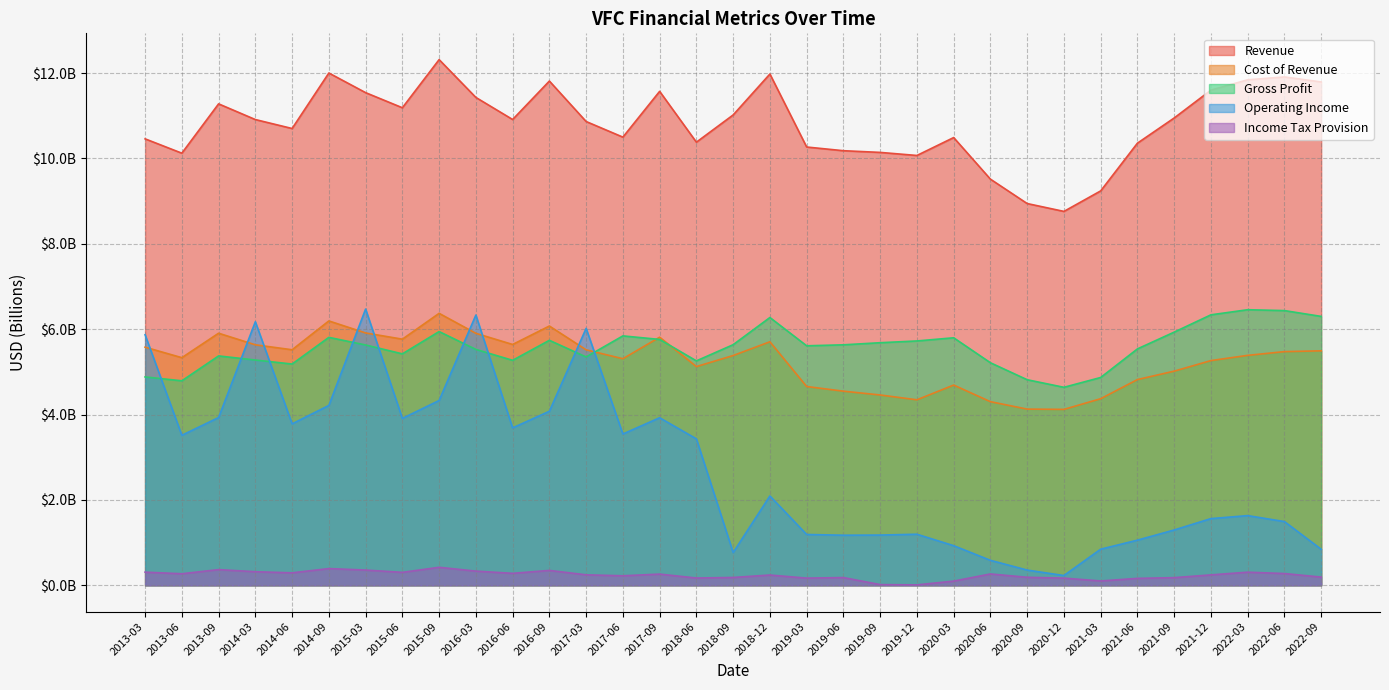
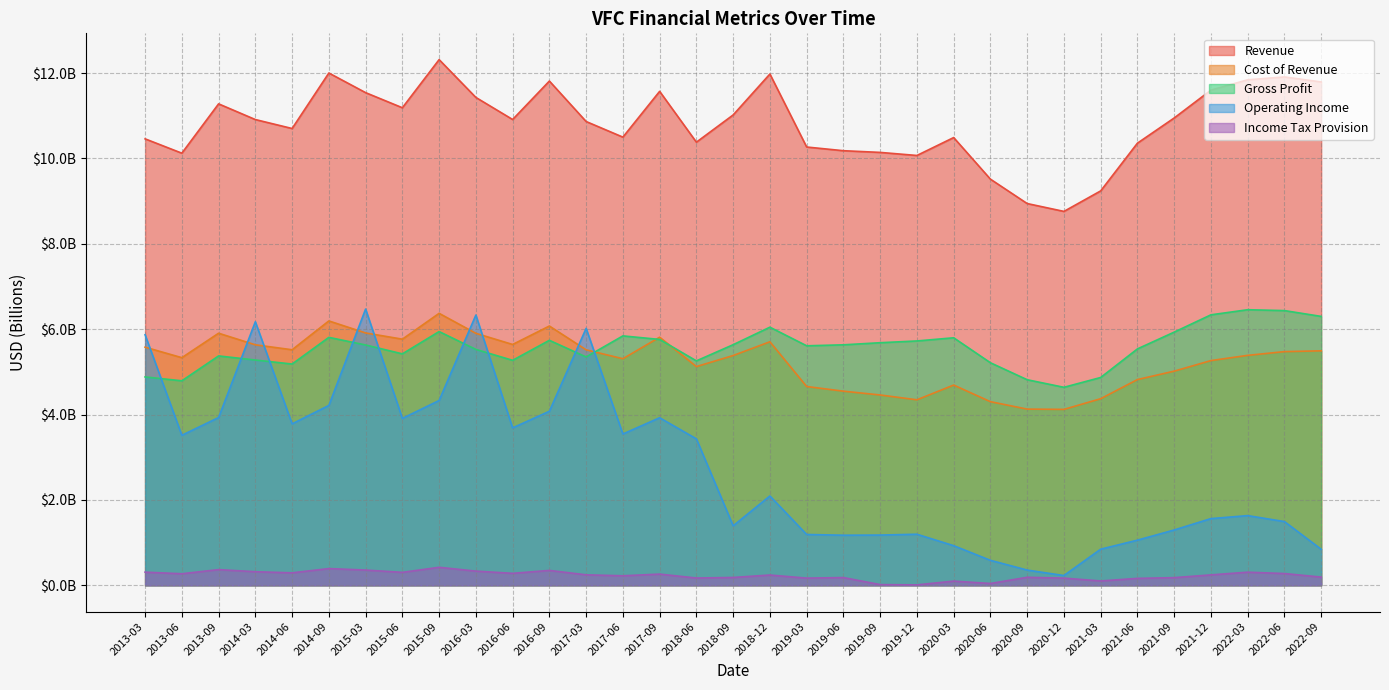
  {
    "Gross Profit": {
      "2013-03": "$4900000000",
      "2013-06": "$4800000000",
      "2013-09": "$5400000000",
      "2014-03": "$5300000000",
      "2014-06": "$5200000000",
      "2014-09": "$5800000000",
      "2015-03": "$5600000000",
      "2015-06": "$5400000000",
      "2015-09": "$5900000000",
      "2016-03": "$5500000000",
      "2016-06": "$5300000000",
      "2016-09": "$5700000000",
      "2017-03": "$5300000000",
      "2017-06": "$5800000000",
      "2018-06": "$5300000000",
      "2018-09": "$5600000000",
-     "2018-12": "$6300000000",
+     "2018-12": "$6000000000",
      "2019-03": "$5600000000",
      "2019-06": "$5600000000",
      "2019-09": "$5700000000",
      "2019-12": "$5700000000",
      "2020-03": "$5800000000",
      "2020-06": "$5200000000",
      "2020-09": "$4800000000",
      "2020-12": "$4600000000",
      "2021-03": "$4900000000",
      "2021-06": "$5500000000",
      "2021-09": "$5900000000",
      "2021-12": "$6300000000",
      "2022-03": "$6500000000",
      "2022-06": "$6400000000",
      "2022-09": "$6300000000"
    },
    "Operating Income": {
      "2013-03": "$5900000000",
      "2013-06": "$3500000000",
      "2013-09": "$3900000000",
      "2014-03": "$6200000000",
      "2014-06": "$3800000000",
      "2014-09": "$4200000000",
      "2015-03": "$6500000000",
      "2015-06": "$3900000000",
      "2015-09": "$4300000000",
      "2016-03": "$6300000000",
      "2016-06": "$3700000000",
      "2016-09": "$4100000000",
      "2017-03": "$6000000000",
      "2017-06": "$3500000000",
      "2017-09": "$3900000000",
      "2018-06": "$3400000000",
-     "2018-09": "$800000000",
+     "2018-09": "$1400000000",
      "2018-12": "$2100000000",
      "2019-03": "$1200000000",
      "2019-06": "$1200000000",
      "2019-09": "$1200000000",
      "2019-12": "$1200000000",
      "2020-03": "$900000000",
      "2020-06": "$600000000",
      "2020-09": "$400000000",
      "2020-12": "$200000000",
      "2021-03": "$800000000",
      "2021-06": "$1100000000",
      "2021-09": "$1300000000",
      "2021-12": "$1600000000",
      "2022-03": "$1600000000",
      "2022-06": "$1500000000",
      "2022-09": "$800000000"
    },
    "Income Tax Provision": {
      "2013-03": "$300000000",
      "2013-06": "$300000000",
      "2013-09": "$400000000",
      "2014-03": "$300000000",
      "2014-06": "$300000000",
      "2014-09": "$400000000",
      "2015-03": "$400000000",
      "2015-06": "$300000000",
      "2015-09": "$400000000",
      "2016-03": "$300000000",
      "2016-06": "$300000000",
      "2016-09": "$300000000",
      "2017-03": "$200000000",
      "2017-06": "$200000000",
      "2017-09": "$300000000",
      "2018-06": "$200000000",
      "2018-09": "$200000000",
      "2018-12": "$200000000",
      "2019-03": "$200000000",
      "2019-06": "$200000000",
      "2019-09": "$0",
      "2019-12": "$0",
      "2020-03": "$100000000",
-     "2020-06": "$300000000",
+     "2020-06": "$0",
      "2020-09": "$200000000",
      "2020-12": "$200000000",
      "2021-03": "$100000000",
      "2021-06": "$200000000",
      "2021-09": "$200000000",
      "2021-12": "$200000000",
      "2022-03": "$300000000",
      "2022-06": "$300000000",
      "2022-09": "$200000000"
    }
  }
